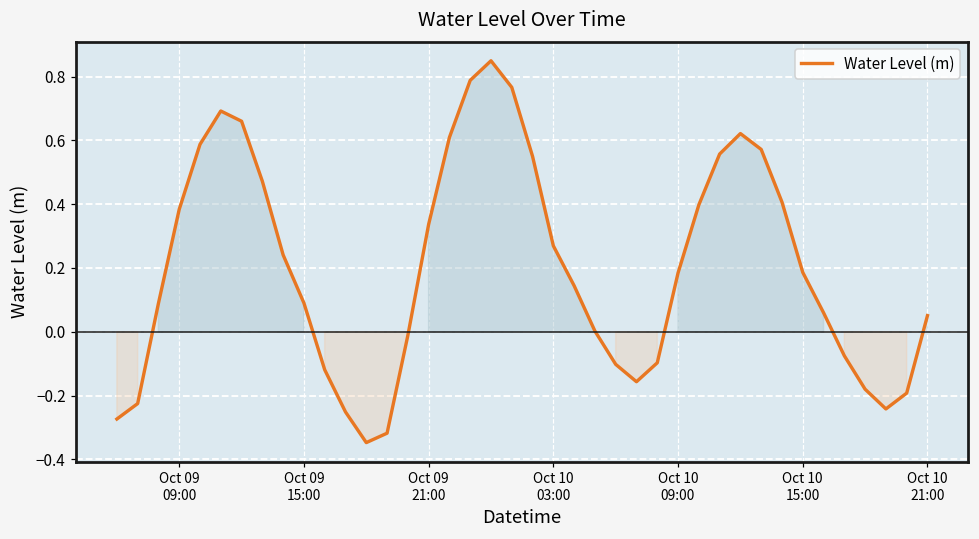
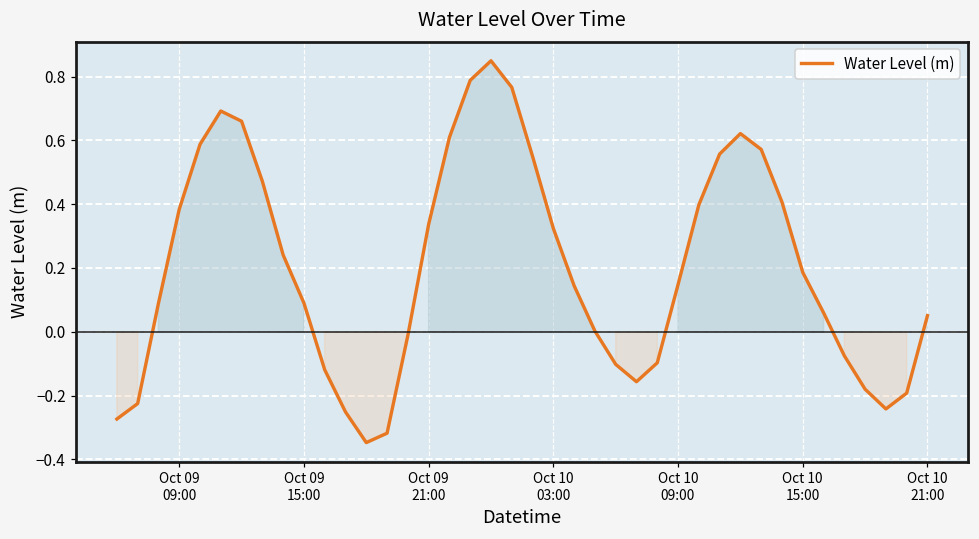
  {
    "Oct 09 09:00": 0.38,
    "Oct 09 15:00": 0.09,
    "Oct 09 21:00": 0.34,
-   "Oct 10 03:00": 0.27,
-   "Oct 10 09:00": 0.18,
+   "Oct 10 03:00": 0.32,
+   "Oct 10 09:00": 0.15,
    "Oct 10 15:00": 0.19,
    "Oct 10 21:00": 0.05
  }
